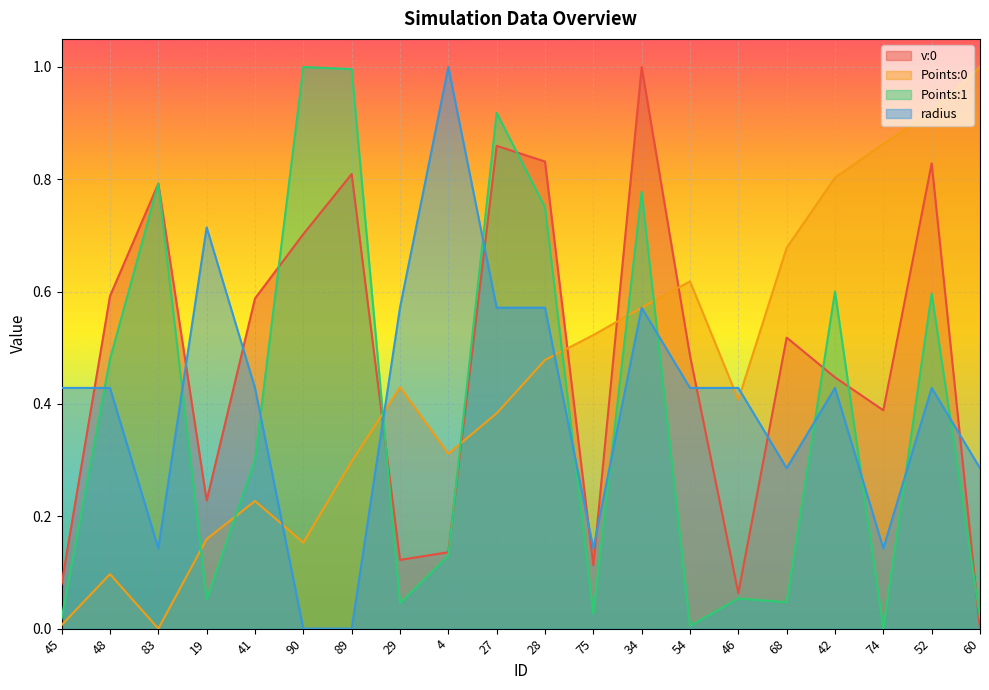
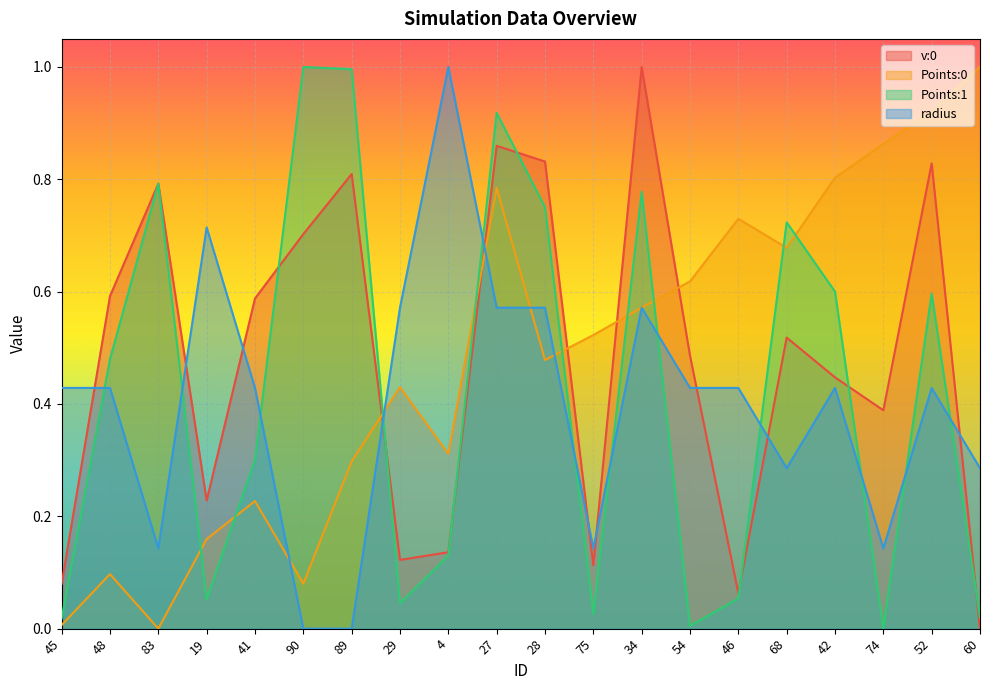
  {
    "v:0": {
      "45": 0.08,
      "48": 0.59,
      "19": 0.23,
      "41": 0.59,
      "90": 0.70,
      "89": 0.81,
      "29": 0.12,
      "4": 0.14,
      "27": 0.86,
      "28": 0.83,
      "75": 0.11,
      "34": 1.00,
      "54": 0.49,
      "46": 0.06,
      "68": 0.52,
      "42": 0.45,
      "74": 0.39,
      "52": 0.83,
      "60": 0.00
    },
    "Points:0": {
      "45": 0.01,
      "48": 0.10,
      "83": 0.00,
      "19": 0.16,
      "41": 0.23,
-     "90": 0.15,
+     "90": 0.08,
      "89": 0.30,
      "29": 0.43,
      "4": 0.31,
-     "27": 0.38,
+     "27": 0.78,
      "28": 0.48,
      "75": 0.52,
      "54": 0.62,
-     "46": 0.41,
+     "46": 0.73,
      "68": 0.68,
      "42": 0.80,
      "74": 0.86,
      "60": 1.00
    },
    "Points:1": {
      "45": 0.02,
      "48": 0.48,
      "19": 0.05,
      "41": 0.30,
      "90": 1.00,
      "89": 1.00,
      "29": 0.05,
      "4": 0.13,
      "27": 0.92,
      "28": 0.75,
      "75": 0.03,
      "34": 0.78,
      "54": 0.00,
      "46": 0.05,
-     "68": 0.05,
+     "68": 0.72,
      "42": 0.60,
      "74": 0.00,
      "52": 0.60,
      "60": 0.02
    },
    "radius": {
      "45": 0.43,
      "48": 0.43,
      "83": 0.14,
      "19": 0.71,
      "41": 0.43,
      "90": 0.00,
      "89": 0.00,
      "29": 0.57,
      "4": 1.00,
      "27": 0.57,
      "28": 0.57,
      "75": 0.14,
      "54": 0.43,
      "46": 0.43,
      "68": 0.29,
      "42": 0.43,
      "74": 0.14,
      "52": 0.43,
      "60": 0.29
    }
  }
